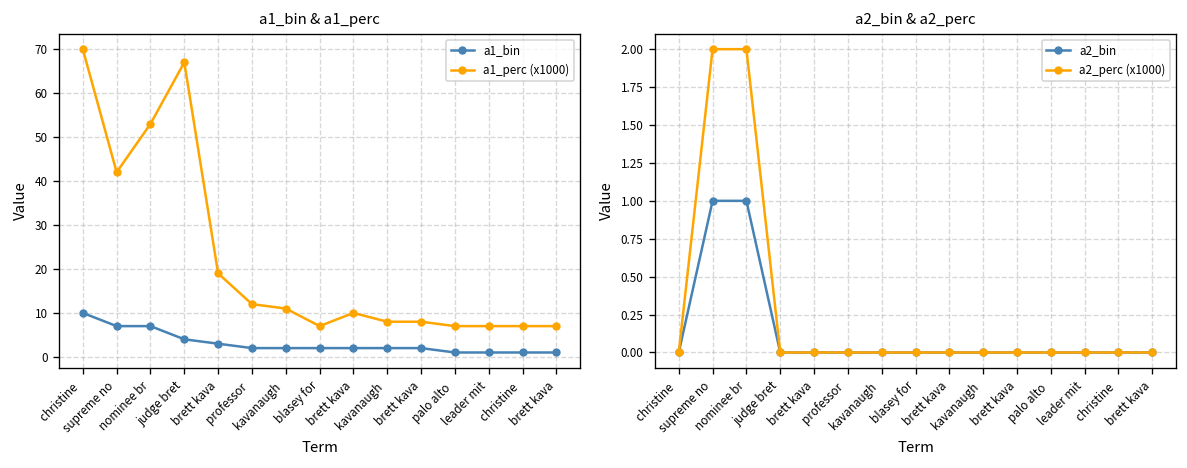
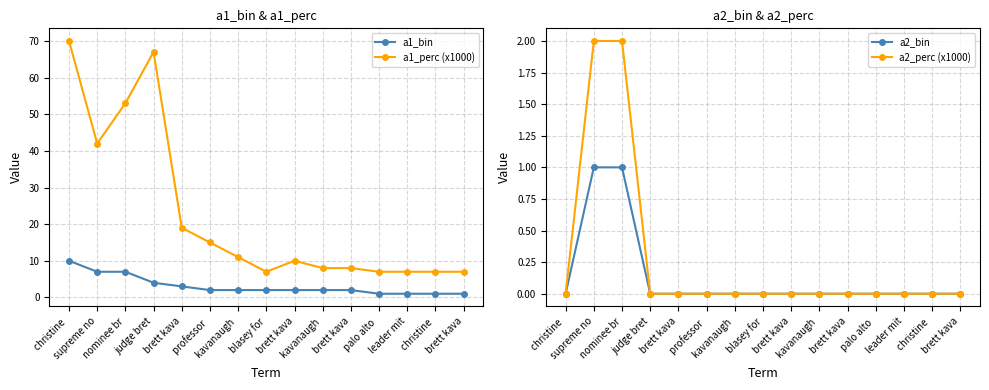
  {
    "a1_bin & a1_perc": {
      "a1_bin": {
        "supreme no": 7,
        "nominee br": 7,
        "judge bret": 4,
        "professor": 2,
        "blasey for": 2,
        "palo alto": 1,
        "leader mit": 1
      },
      "a1_perc (x1000)": {
        "supreme no": 42,
        "nominee br": 53,
        "judge bret": 67,
-       "professor": 12,
+       "professor": 15,
        "blasey for": 7,
        "palo alto": 7,
        "leader mit": 7
      }
    },
    "a2_bin & a2_perc": {
      "a2_bin": {
        "supreme no": 1.00,
        "nominee br": 1.00
      },
      "a2_perc (x1000)": {
        "supreme no": 2.00,
        "nominee br": 2.00
      }
    }
  }
